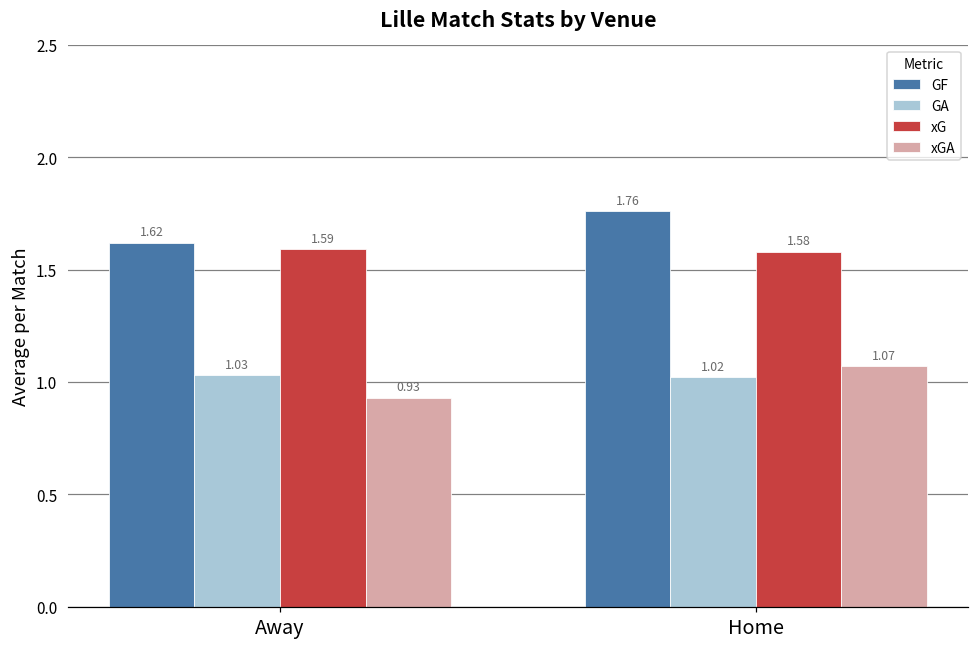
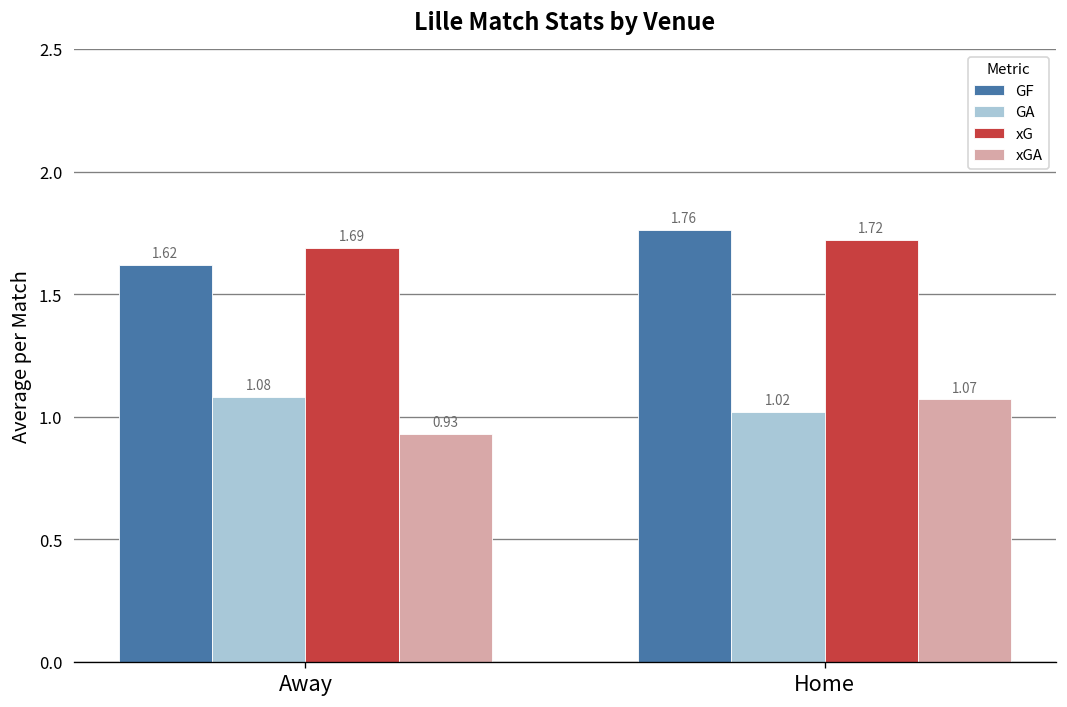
  {
    "GF": {
      "Away": 1.62,
      "Home": 1.76
    },
    "GA": {
-     "Away": 1.03,
+     "Away": 1.08,
      "Home": 1.02
    },
    "xG": {
-     "Away": 1.59,
-     "Home": 1.58
+     "Away": 1.69,
+     "Home": 1.72
    },
    "xGA": {
      "Away": 0.93,
      "Home": 1.07
    }
  }
